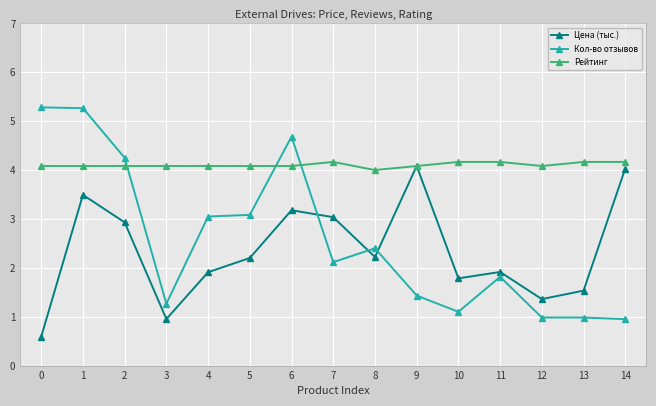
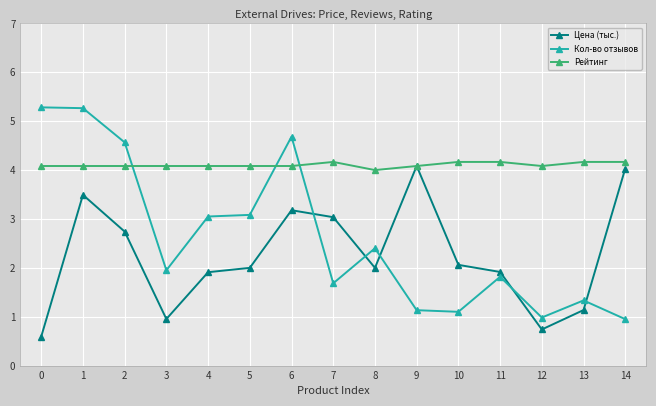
  {
    "Цена (тыс.)": {
      "0": 0.6,
      "1": 3.5,
-     "2": 2.9,
+     "2": 2.7,
      "3": 1.0,
      "4": 1.9,
-     "5": 2.2,
+     "5": 2.0,
      "6": 3.2,
      "7": 3.0,
-     "8": 2.2,
-     "10": 1.8,
+     "8": 2.0,
+     "10": 2.1,
      "11": 1.9,
-     "12": 1.4,
-     "13": 1.5,
+     "12": 0.7,
+     "13": 1.1,
      "14": 4.0
    },
    "Кол-во отзывов": {
      "0": 5.3,
      "1": 5.3,
-     "2": 4.3,
-     "3": 1.3,
+     "2": 4.6,
+     "3": 2.0,
      "4": 3.1,
      "5": 3.1,
      "6": 4.7,
-     "7": 2.1,
+     "7": 1.7,
      "8": 2.4,
-     "9": 1.4,
+     "9": 1.1,
      "10": 1.1,
      "11": 1.8,
      "12": 1.0,
-     "13": 1.0,
+     "13": 1.3,
      "14": 1.0
    },
    "Рейтинг": {
      "0": 4.1,
      "1": 4.1,
      "2": 4.1,
      "3": 4.1,
      "4": 4.1,
      "5": 4.1,
      "6": 4.1,
      "7": 4.2,
      "8": 4.0,
      "10": 4.2,
      "11": 4.2,
      "12": 4.1,
      "13": 4.2,
      "14": 4.2
    }
  }
